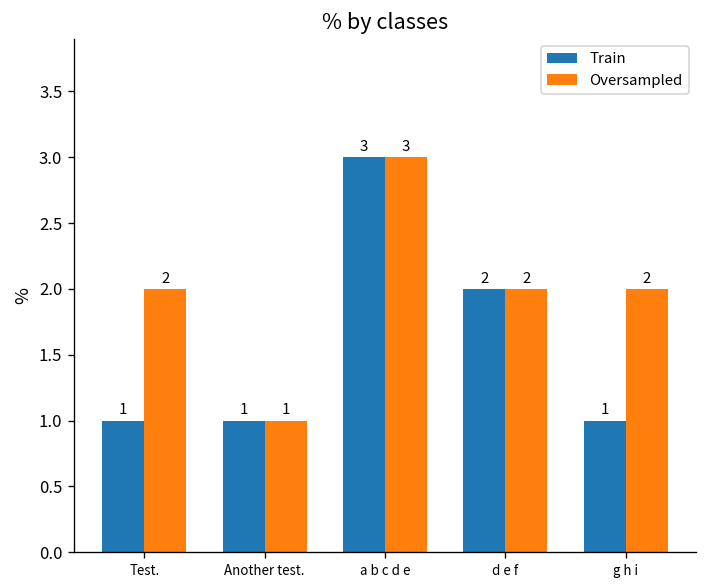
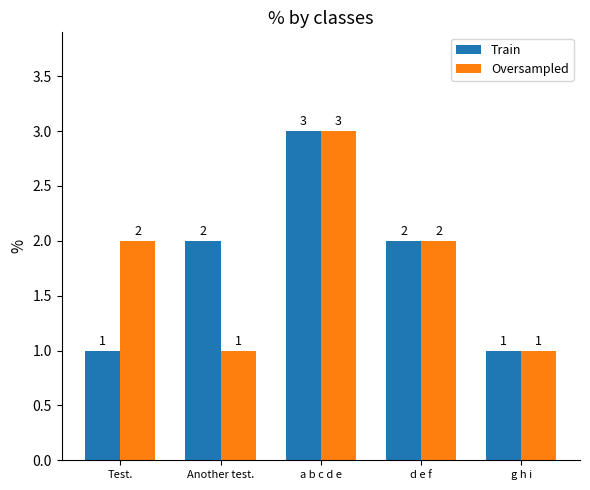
  {
    "Train": {
      "Test.": 1,
-     "Another test.": 1,
+     "Another test.": 2,
      "a b c d e": 3,
      "d e f": 2,
      "g h i": 1
    },
    "Oversampled": {
      "Test.": 2,
      "Another test.": 1,
      "a b c d e": 3,
      "d e f": 2,
-     "g h i": 2
+     "g h i": 1
    }
  }
